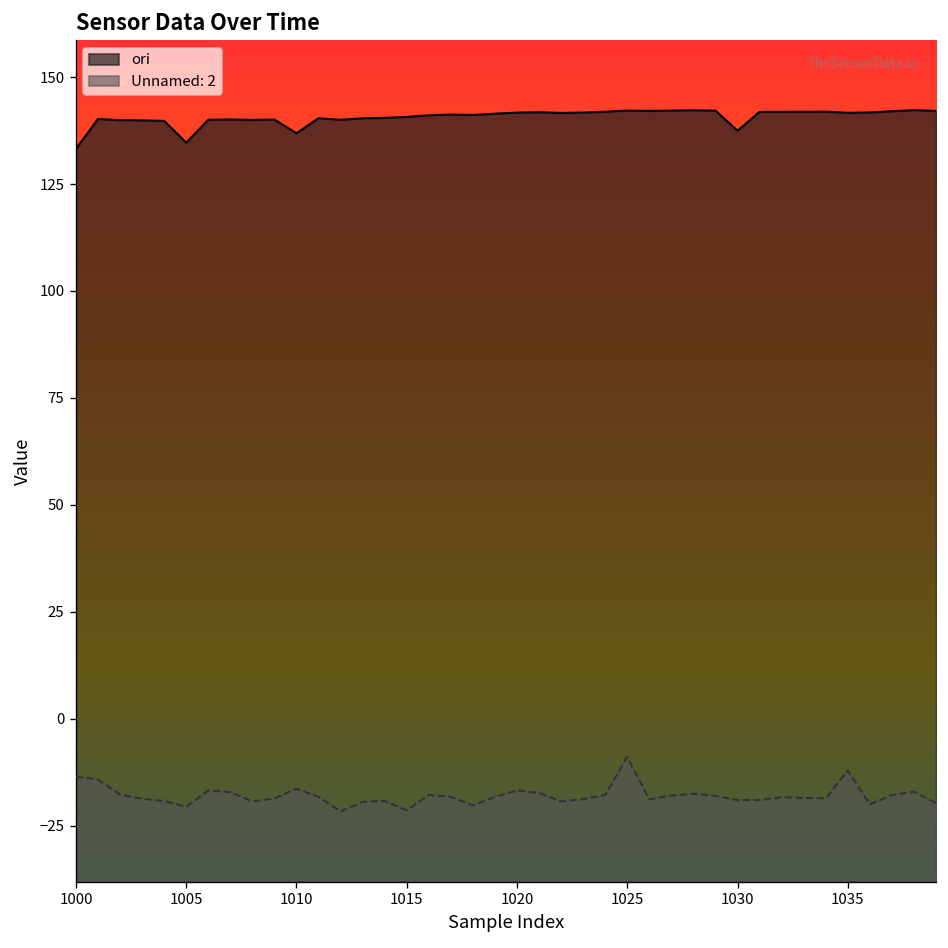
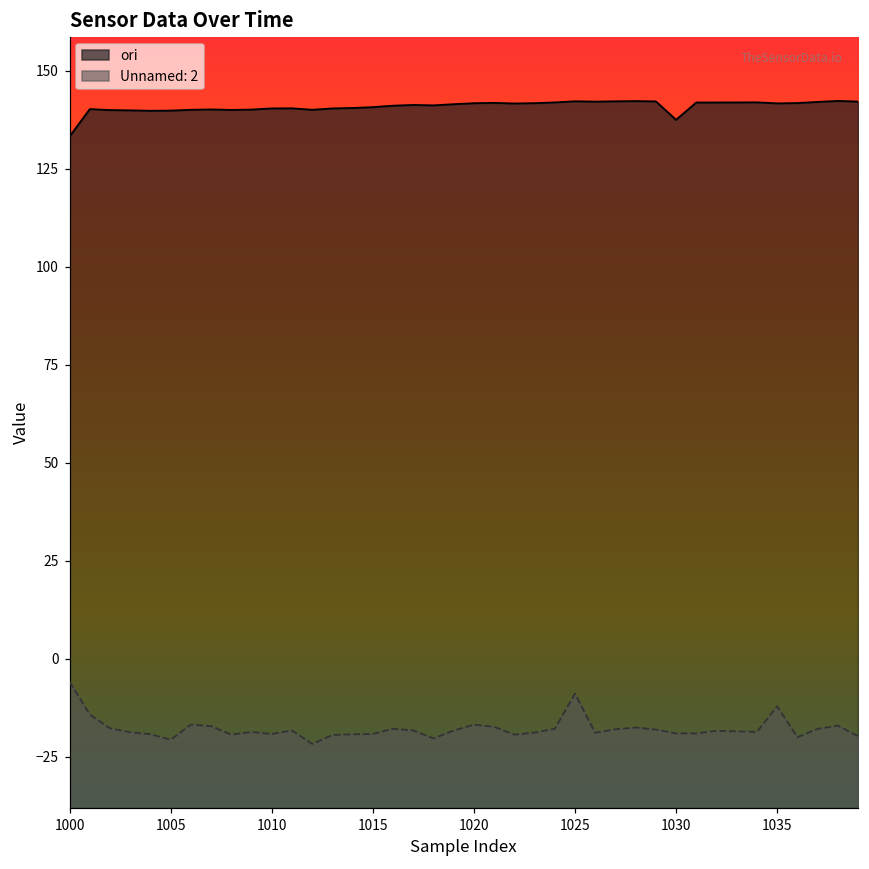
  {
    "ori": {
      "1000": 133,
-     "1005": 135,
-     "1010": 137,
+     "1005": 140,
+     "1010": 140,
      "1015": 141,
      "1020": 142,
      "1025": 142,
      "1030": 137,
      "1035": 142
    },
    "Unnamed: 2": {
-     "1000": -14,
+     "1000": -6,
      "1005": -21,
-     "1010": -16,
-     "1015": -21,
+     "1010": -19,
+     "1015": -19,
      "1020": -17,
      "1025": -9,
      "1030": -19,
      "1035": -12
    }
  }
